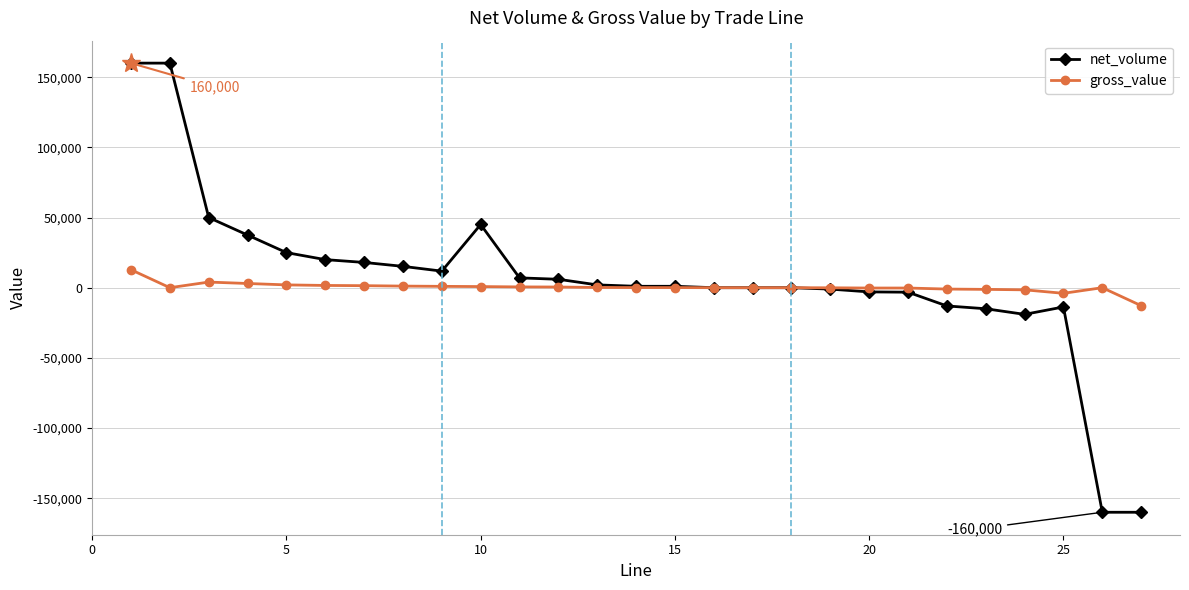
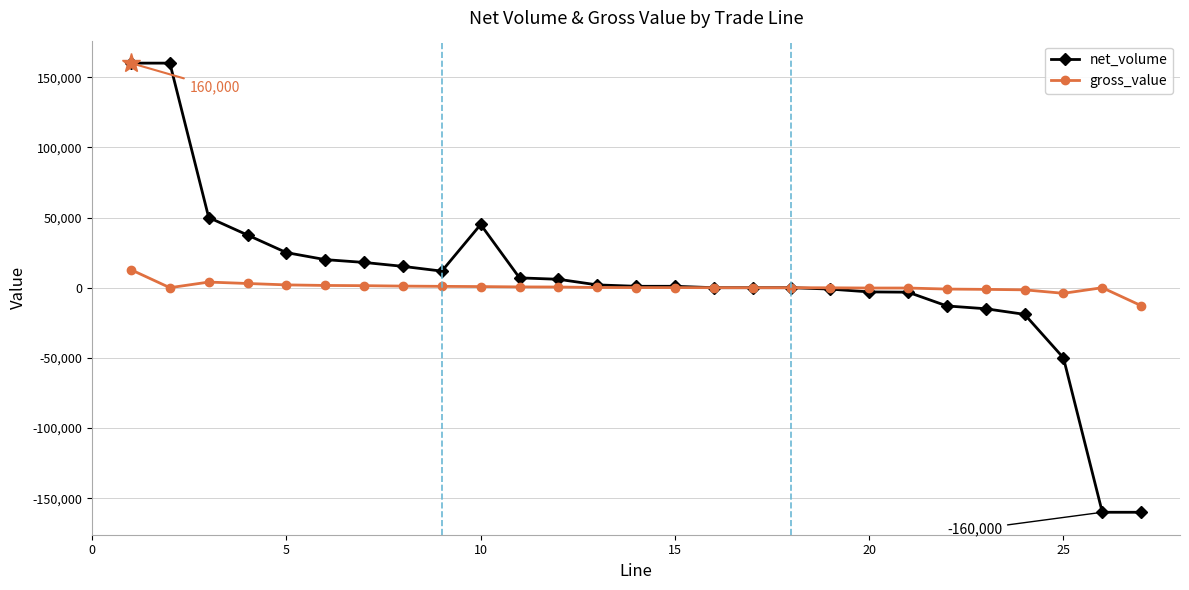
  {
    "net_volume": {
      "5": "25,000",
      "10": "45,000",
      "20": "-3,000",
-     "25": "-14,000"
+     "25": "-50,000"
    }
  }
